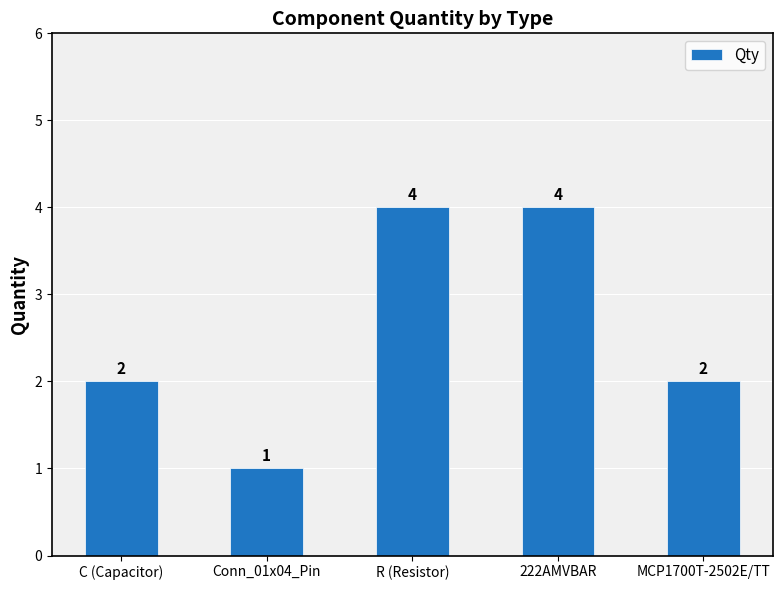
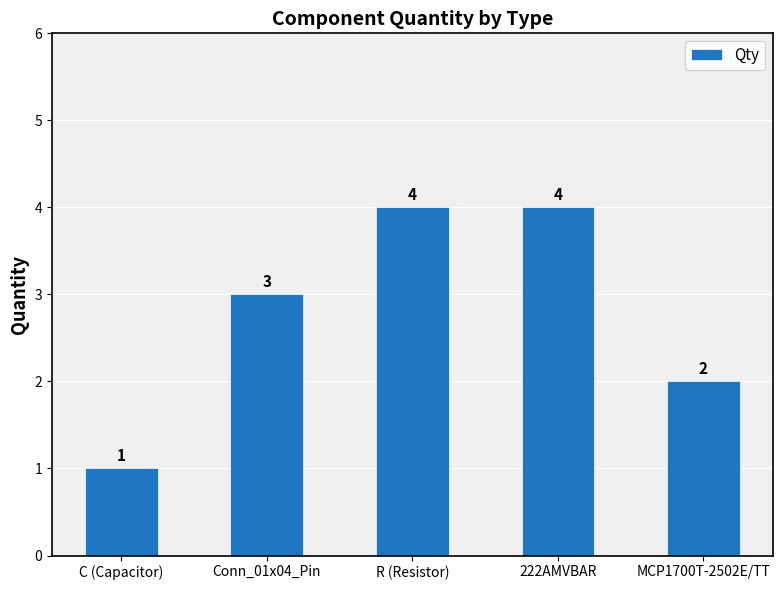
  {
-   "C (Capacitor)": 2,
-   "Conn_01x04_Pin": 1,
+   "C (Capacitor)": 1,
+   "Conn_01x04_Pin": 3,
    "R (Resistor)": 4,
    "222AMVBAR": 4,
    "MCP1700T-2502E/TT": 2
  }
